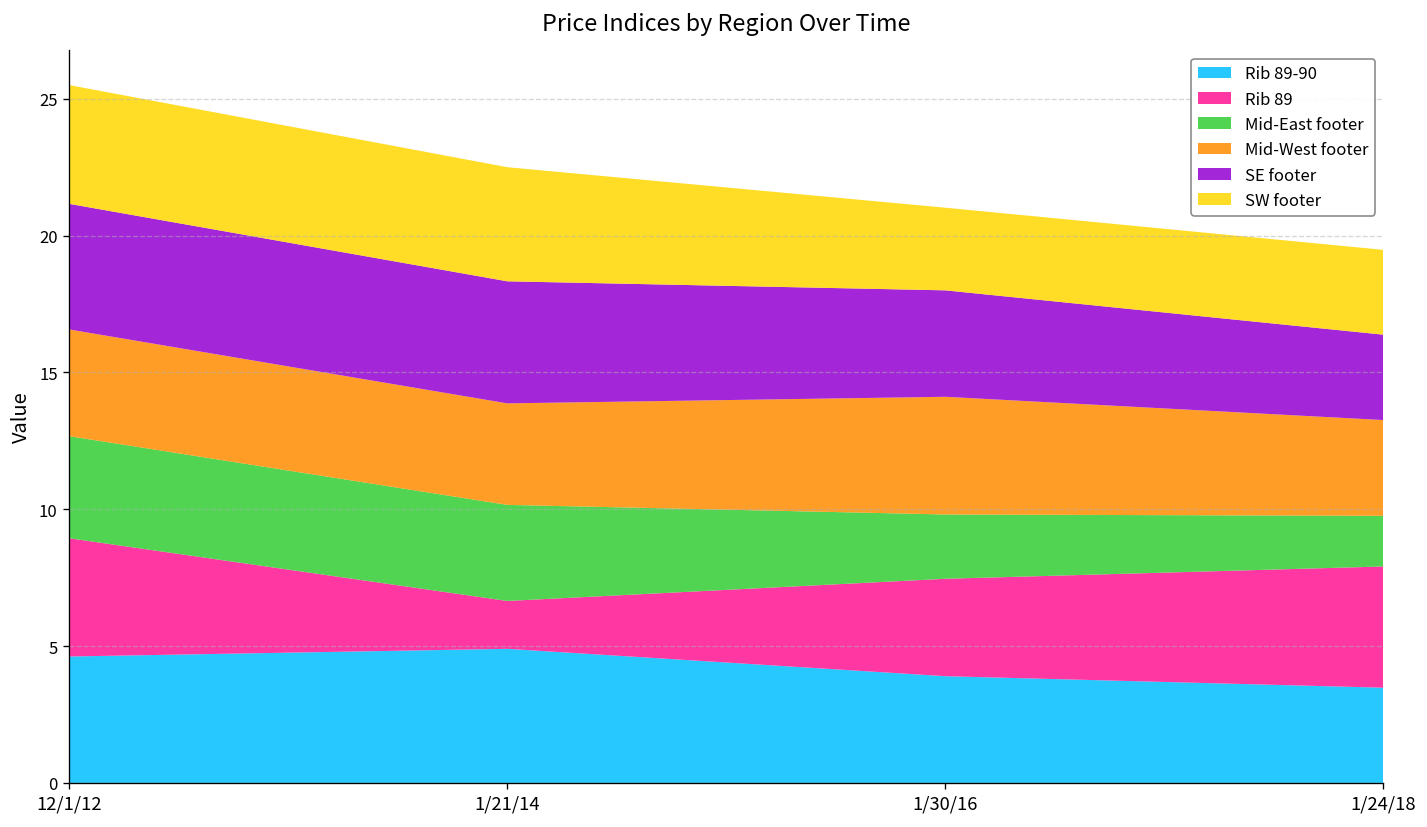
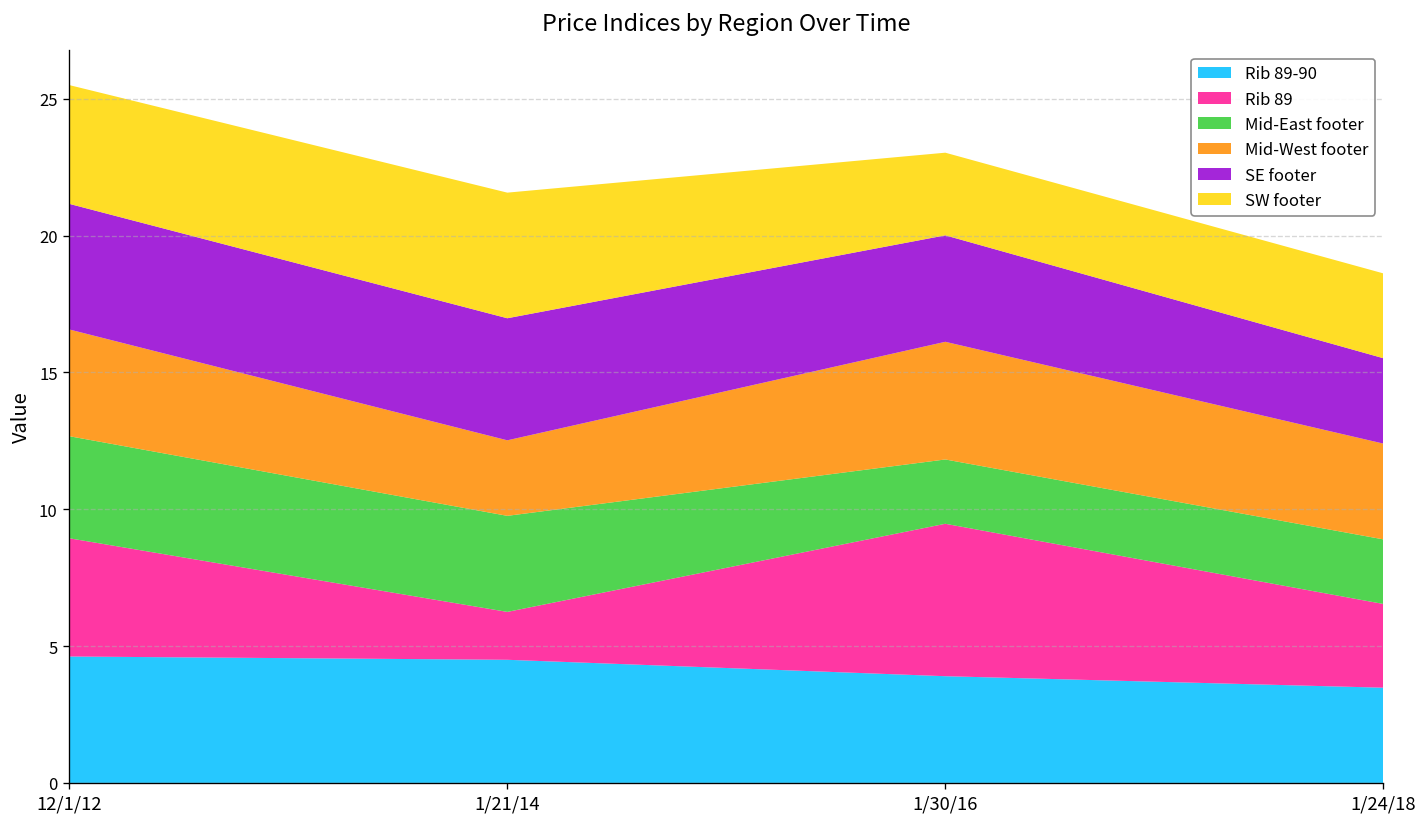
  {
    "Rib 89-90": {
      "12/1/12": 4.6,
-     "1/21/14": 4.9,
+     "1/21/14": 4.5,
      "1/30/16": 3.9,
      "1/24/18": 3.5
    },
    "Rib 89": {
      "12/1/12": 4.3,
      "1/21/14": 1.8,
-     "1/30/16": 3.6,
-     "1/24/18": 4.4
+     "1/30/16": 5.6,
+     "1/24/18": 3.1
    },
    "Mid-East footer": {
      "12/1/12": 3.7,
      "1/21/14": 3.5,
      "1/30/16": 2.3,
-     "1/24/18": 1.8
+     "1/24/18": 2.4
    },
    "Mid-West footer": {
      "12/1/12": 3.9,
-     "1/21/14": 3.7,
+     "1/21/14": 2.8,
      "1/30/16": 4.3,
      "1/24/18": 3.5
    },
    "SE footer": {
      "12/1/12": 4.6,
      "1/21/14": 4.5,
      "1/30/16": 3.9,
      "1/24/18": 3.1
    },
    "SW footer": {
      "12/1/12": 4.3,
-     "1/21/14": 4.2,
+     "1/21/14": 4.6,
      "1/30/16": 3.0,
      "1/24/18": 3.1
    }
  }
